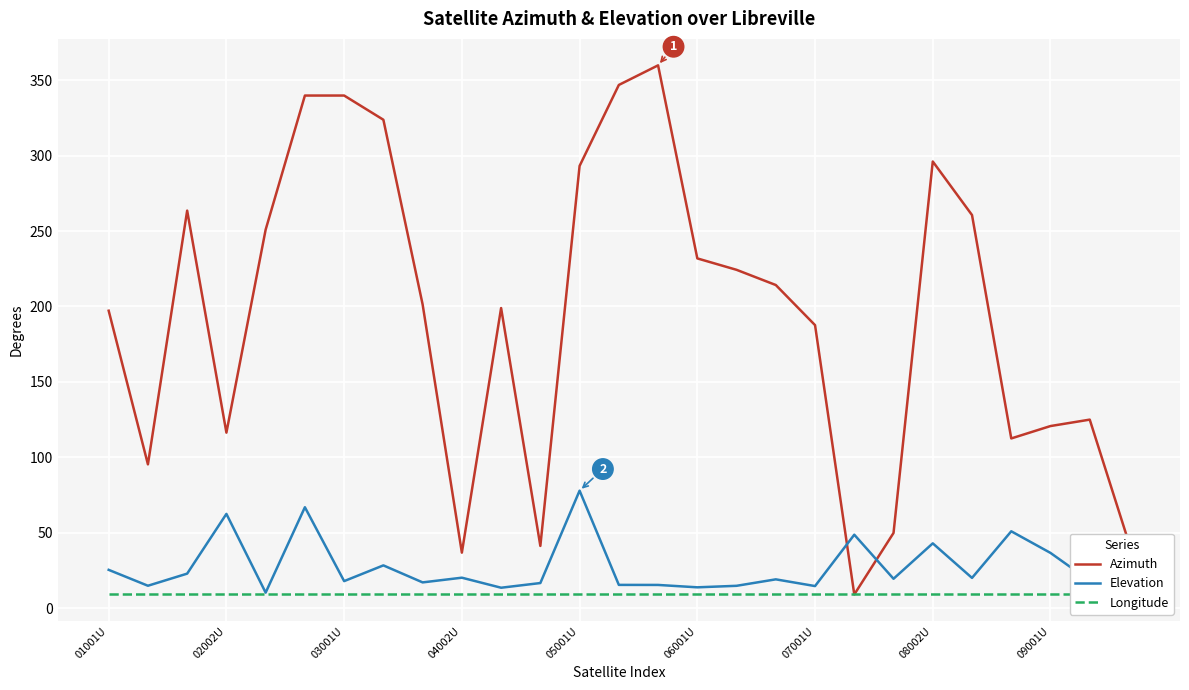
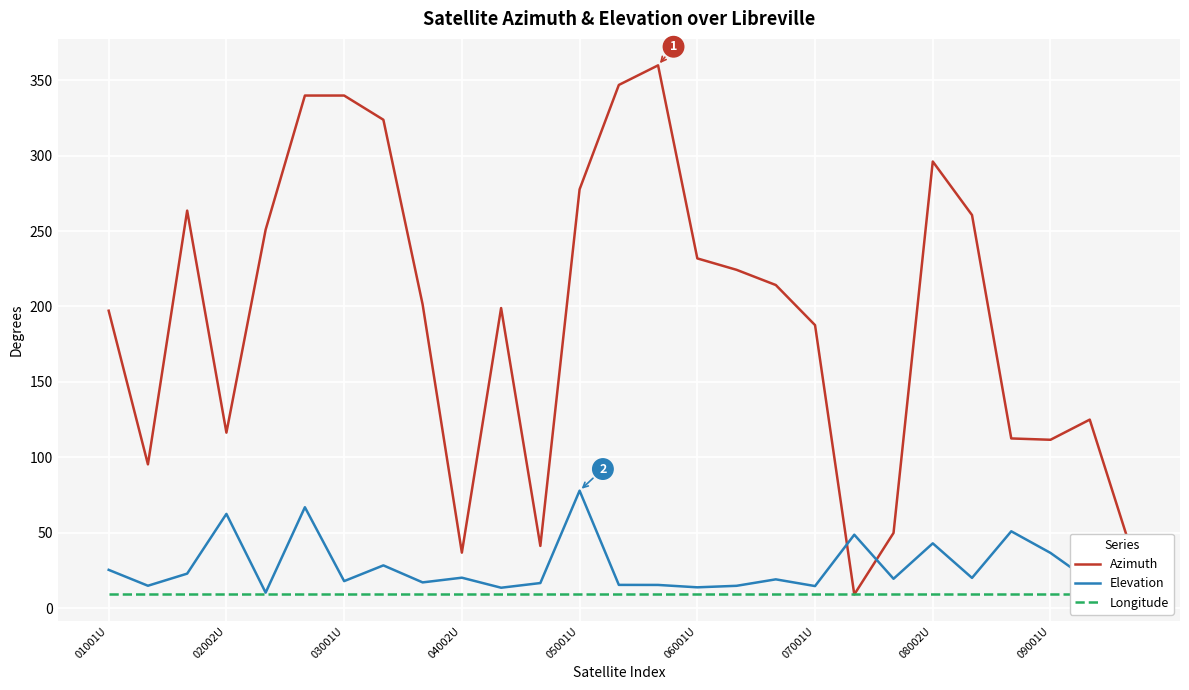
  {
    "Azimuth": {
      "01001U": 197,
-     "05001U": 293,
+     "05001U": 278,
      "06001U": 232,
      "07001U": 188,
      "08002U": 296,
-     "09001U": 121
+     "09001U": 112
    },
    "Elevation": {
      "01001U": 26,
      "05001U": 78,
      "06001U": 14,
      "07001U": 15,
      "08002U": 43,
      "09001U": 37
    },
    "Longitude": {
      "01001U": 9,
      "05001U": 9,
      "06001U": 9,
      "07001U": 9,
      "08002U": 9,
      "09001U": 9
    }
  }
